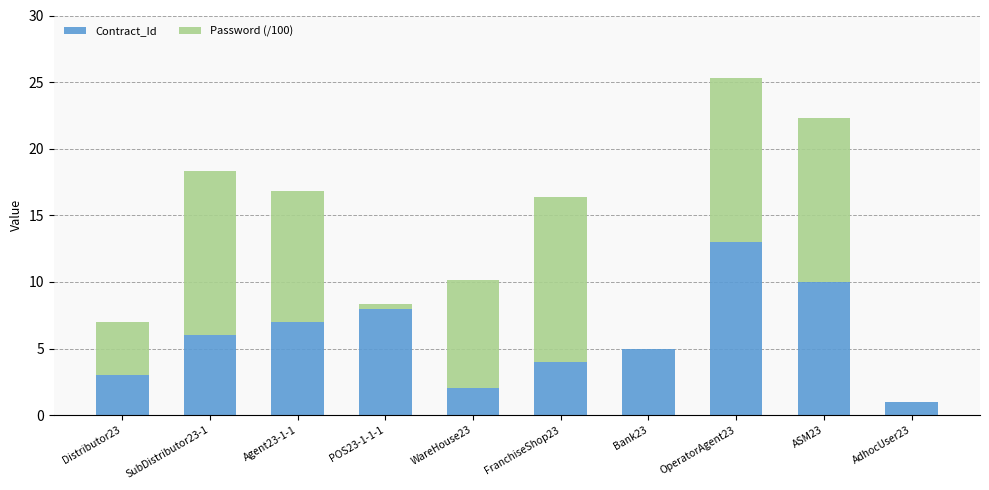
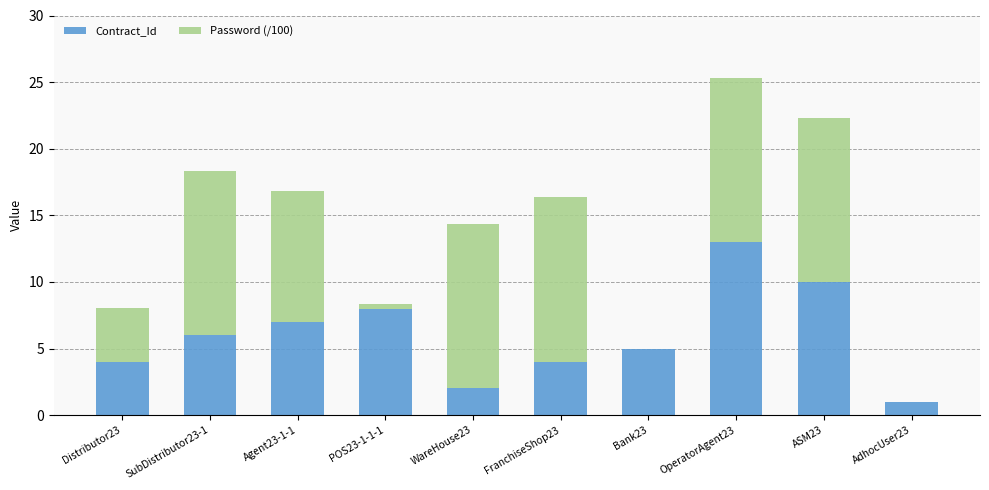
  {
    "Contract_Id": {
-     "Distributor23": 3,
+     "Distributor23": 4,
      "SubDistributor23-1": 6,
      "Agent23-1-1": 7,
      "POS23-1-1-1": 8,
      "WareHouse23": 2,
      "FranchiseShop23": 4,
      "Bank23": 5,
      "OperatorAgent23": 13,
      "ASM23": 10,
      "AdhocUser23": 1
    },
    "Password (/100)": {
      "Distributor23": 4.0,
      "SubDistributor23-1": 12.3,
      "Agent23-1-1": 9.9,
      "POS23-1-1-1": 0.3,
-     "WareHouse23": 8.2,
+     "WareHouse23": 12.3,
      "FranchiseShop23": 12.3,
      "Bank23": 0.0,
      "OperatorAgent23": 12.3,
      "ASM23": 12.3,
      "AdhocUser23": 0.0
    }
  }
